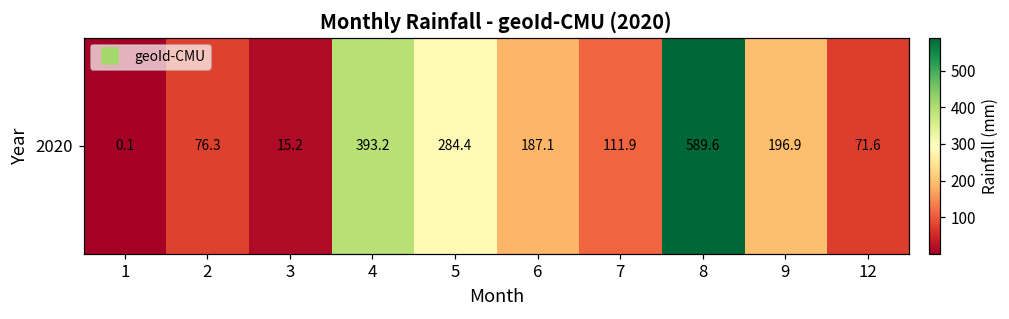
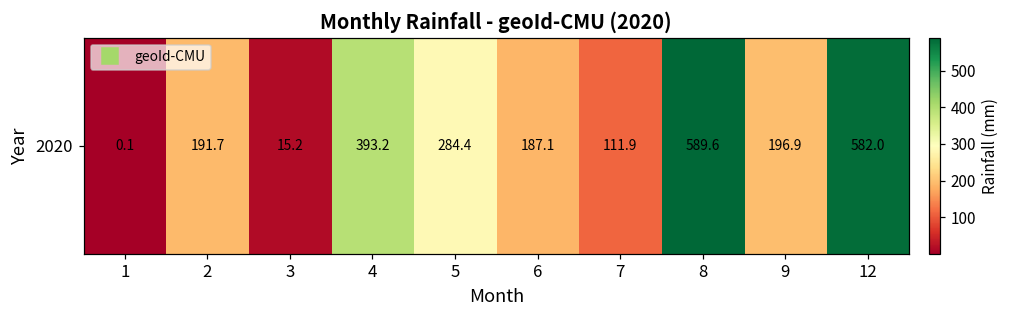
  {
    "2020": {
      "1": 0.1,
-     "2": 76.3,
+     "2": 191.7,
      "3": 15.2,
      "4": 393.2,
      "5": 284.4,
      "6": 187.1,
      "7": 111.9,
      "8": 589.6,
      "9": 196.9,
-     "12": 71.6
+     "12": 582.0
    }
  }
